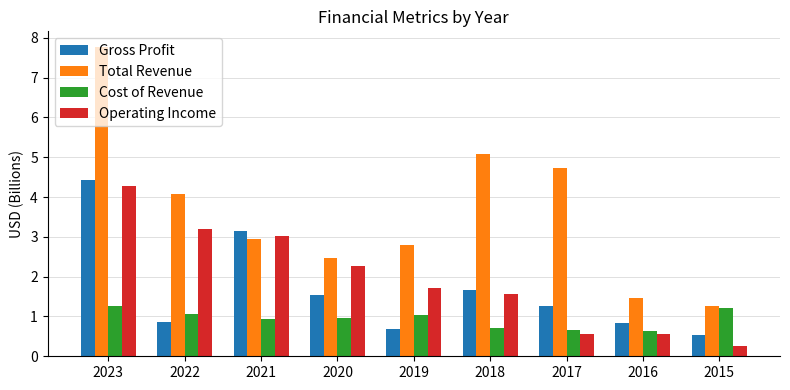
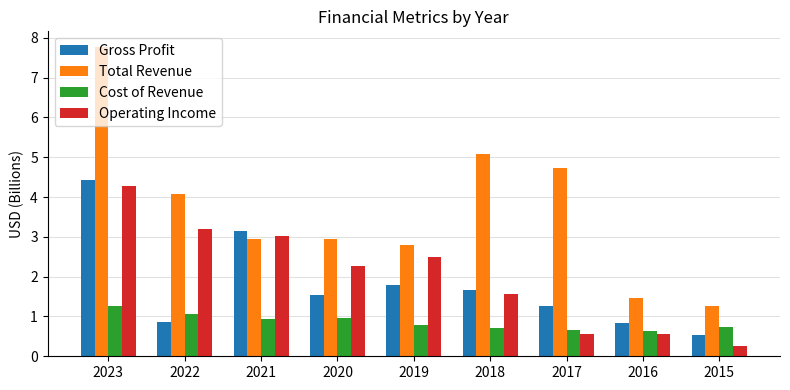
  {
    "Gross Profit": {
      "2023": 4.4,
      "2022": 0.9,
      "2021": 3.1,
      "2020": 1.5,
-     "2019": 0.7,
+     "2019": 1.8,
      "2018": 1.7,
      "2017": 1.3,
      "2016": 0.8,
      "2015": 0.5
    },
    "Total Revenue": {
      "2022": 4.1,
      "2021": 2.9,
-     "2020": 2.5,
+     "2020": 3.0,
      "2019": 2.8,
      "2018": 5.1,
      "2017": 4.7,
      "2016": 1.5,
      "2015": 1.3
    },
    "Cost of Revenue": {
      "2023": 1.3,
      "2022": 1.1,
      "2021": 0.9,
      "2020": 1.0,
-     "2019": 1.0,
+     "2019": 0.8,
      "2018": 0.7,
      "2017": 0.7,
      "2016": 0.6,
-     "2015": 1.2
+     "2015": 0.7
    },
    "Operating Income": {
      "2023": 4.3,
      "2022": 3.2,
      "2021": 3.0,
      "2020": 2.3,
-     "2019": 1.7,
+     "2019": 2.5,
      "2018": 1.6,
      "2017": 0.6,
      "2016": 0.6,
      "2015": 0.3
    }
  }
